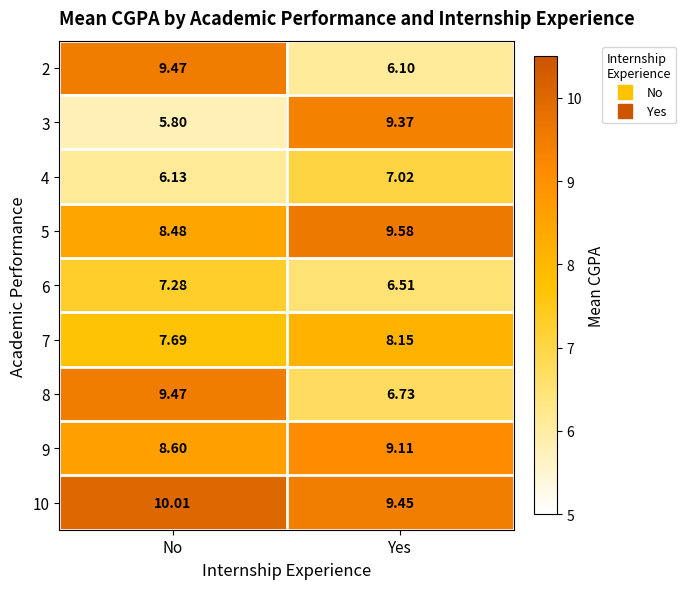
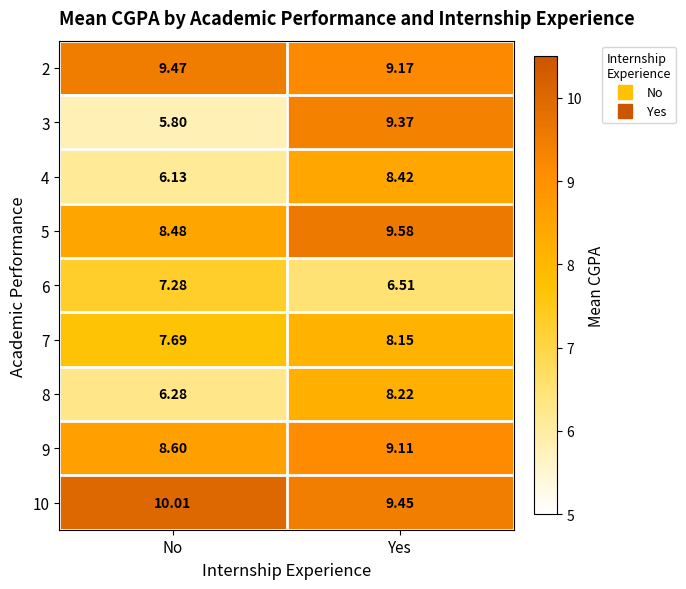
  {
    "2": {
      "No": 9.47,
-     "Yes": 6.10
+     "Yes": 9.17
    },
    "3": {
      "No": 5.80,
      "Yes": 9.37
    },
    "4": {
      "No": 6.13,
-     "Yes": 7.02
+     "Yes": 8.42
    },
    "5": {
      "No": 8.48,
      "Yes": 9.58
    },
    "6": {
      "No": 7.28,
      "Yes": 6.51
    },
    "7": {
      "No": 7.69,
      "Yes": 8.15
    },
    "8": {
-     "No": 9.47,
-     "Yes": 6.73
+     "No": 6.28,
+     "Yes": 8.22
    },
    "9": {
      "No": 8.60,
      "Yes": 9.11
    },
    "10": {
      "No": 10.01,
      "Yes": 9.45
    }
  }
